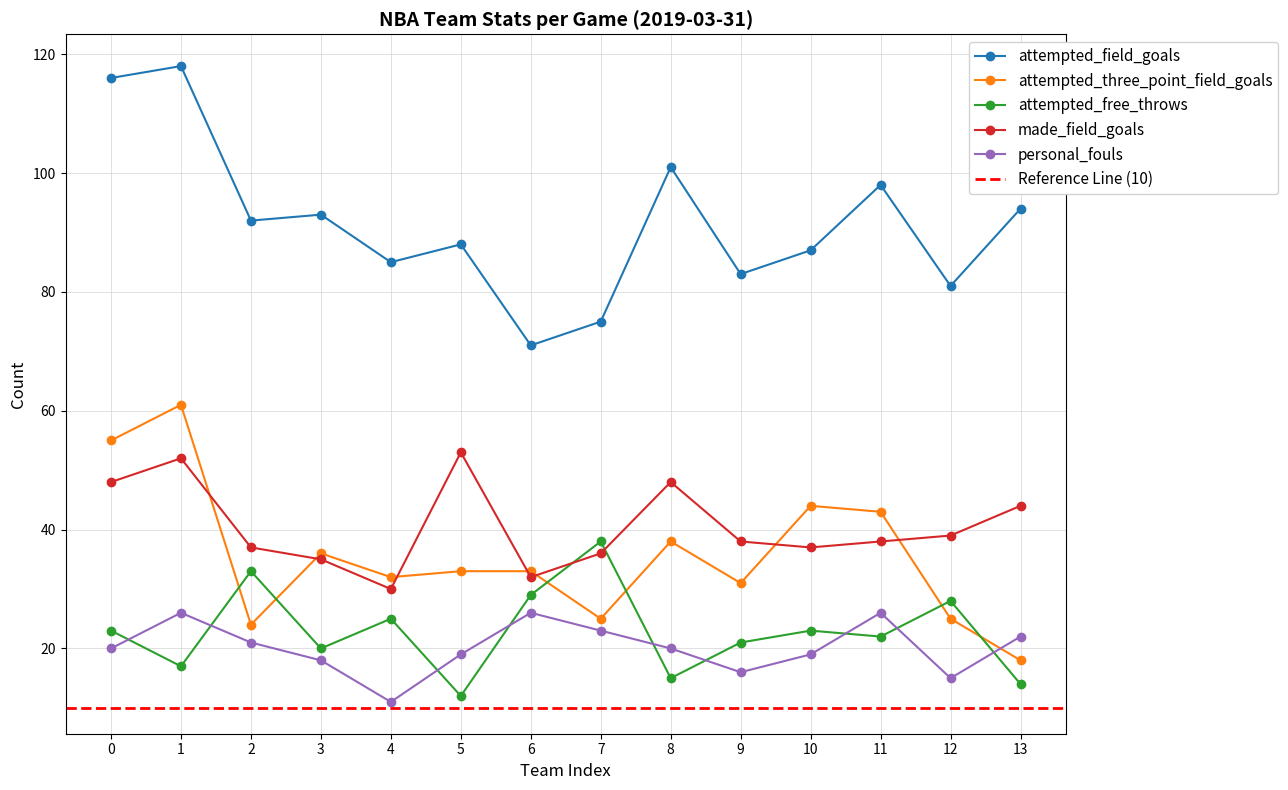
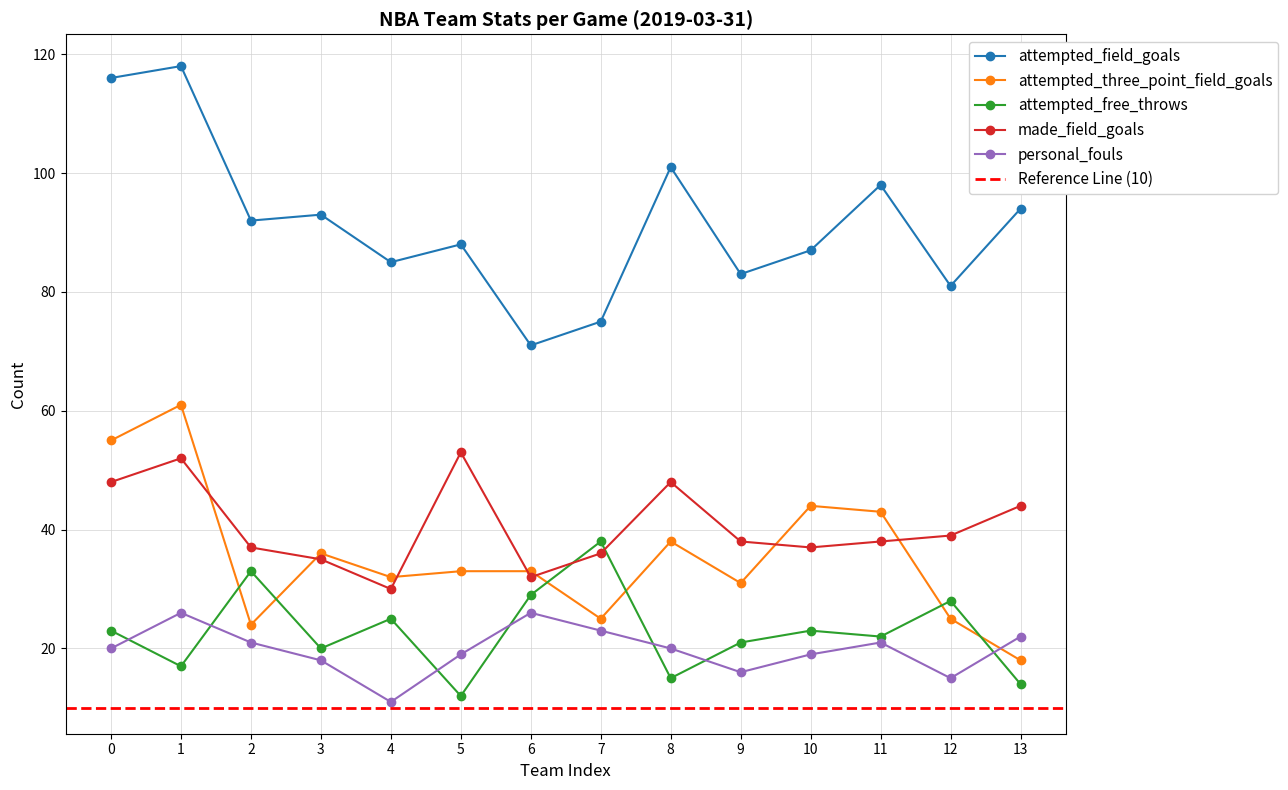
  {
    "attempted_field_goals": {
      "0": 116,
      "1": 118,
      "2": 92,
      "3": 93,
      "4": 85,
      "5": 88,
      "6": 71,
      "7": 75,
      "8": 101,
      "9": 83,
      "10": 87,
      "11": 98,
      "12": 81,
      "13": 94
    },
    "attempted_three_point_field_goals": {
      "0": 55,
      "1": 61,
      "2": 24,
      "3": 36,
      "4": 32,
      "5": 33,
      "6": 33,
      "7": 25,
      "8": 38,
      "9": 31,
      "10": 44,
      "11": 43,
      "12": 25,
      "13": 18
    },
    "attempted_free_throws": {
      "0": 23,
      "1": 17,
      "2": 33,
      "3": 20,
      "4": 25,
      "5": 12,
      "6": 29,
      "7": 38,
      "8": 15,
      "9": 21,
      "10": 23,
      "11": 22,
      "12": 28,
      "13": 14
    },
    "made_field_goals": {
      "0": 48,
      "1": 52,
      "2": 37,
      "3": 35,
      "4": 30,
      "5": 53,
      "6": 32,
      "7": 36,
      "8": 48,
      "9": 38,
      "10": 37,
      "11": 38,
      "12": 39,
      "13": 44
    },
    "personal_fouls": {
      "0": 20,
      "1": 26,
      "2": 21,
      "3": 18,
      "4": 11,
      "5": 19,
      "6": 26,
      "7": 23,
      "8": 20,
      "9": 16,
      "10": 19,
-     "11": 26,
+     "11": 21,
      "12": 15,
      "13": 22
    }
  }
